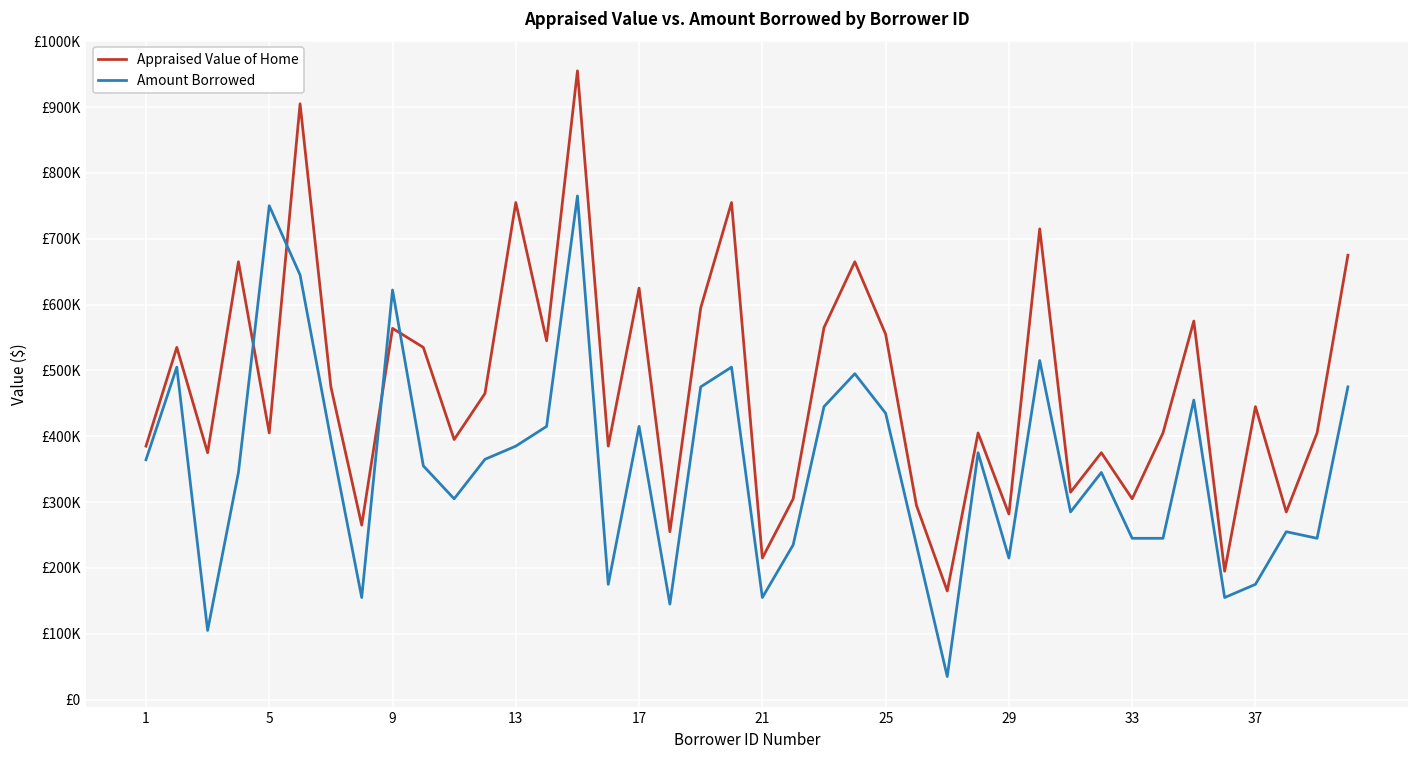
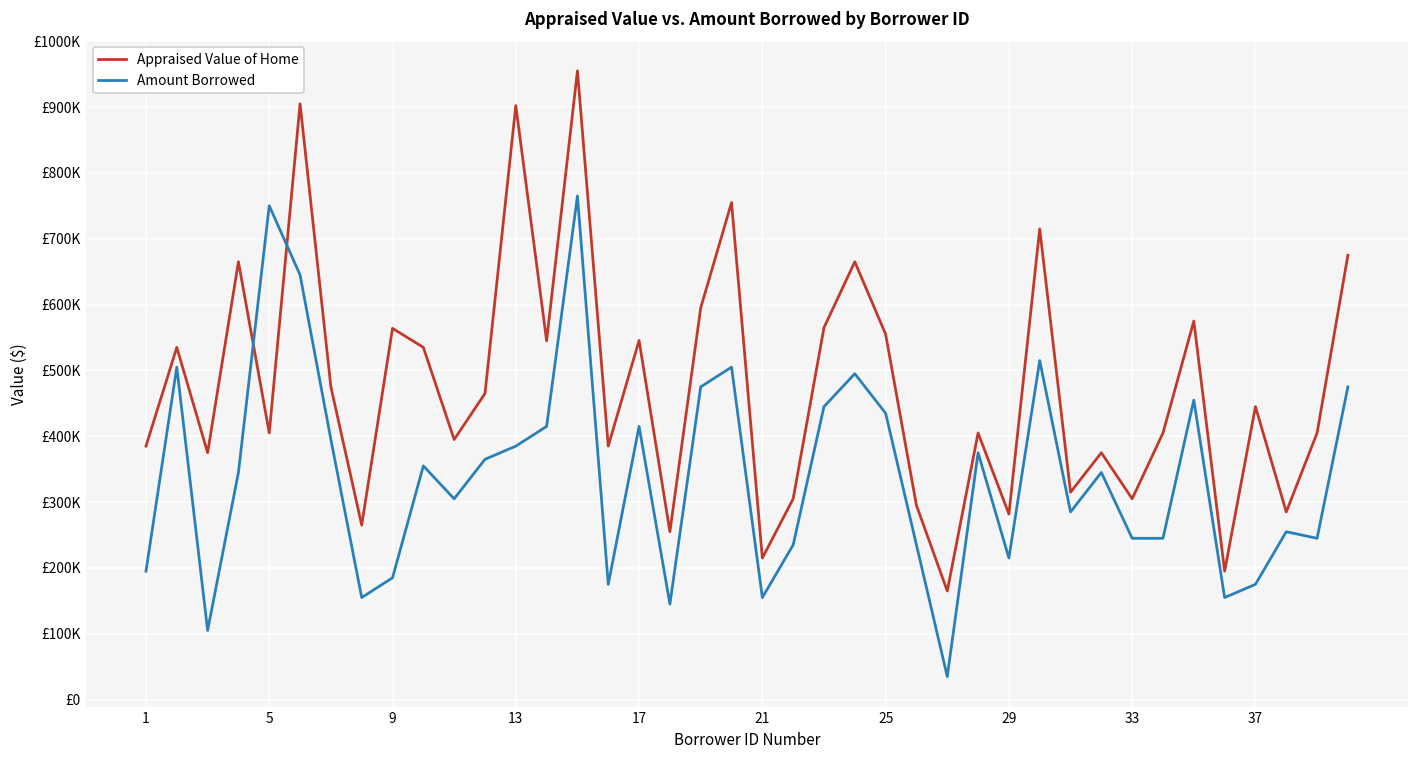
  {
    "Appraised Value of Home": {
      "1": "£390000",
      "5": "£410000",
      "9": "£560000",
-     "13": "£760000",
-     "17": "£630000",
+     "13": "£900000",
+     "17": "£550000",
      "21": "£220000",
      "25": "£560000",
      "29": "£280000",
      "33": "£310000",
      "37": "£450000"
    },
    "Amount Borrowed": {
-     "1": "£360000",
+     "1": "£200000",
      "5": "£750000",
-     "9": "£620000",
+     "9": "£190000",
      "13": "£390000",
      "17": "£420000",
      "21": "£160000",
      "25": "£440000",
      "29": "£220000",
      "33": "£250000",
      "37": "£180000"
    }
  }
